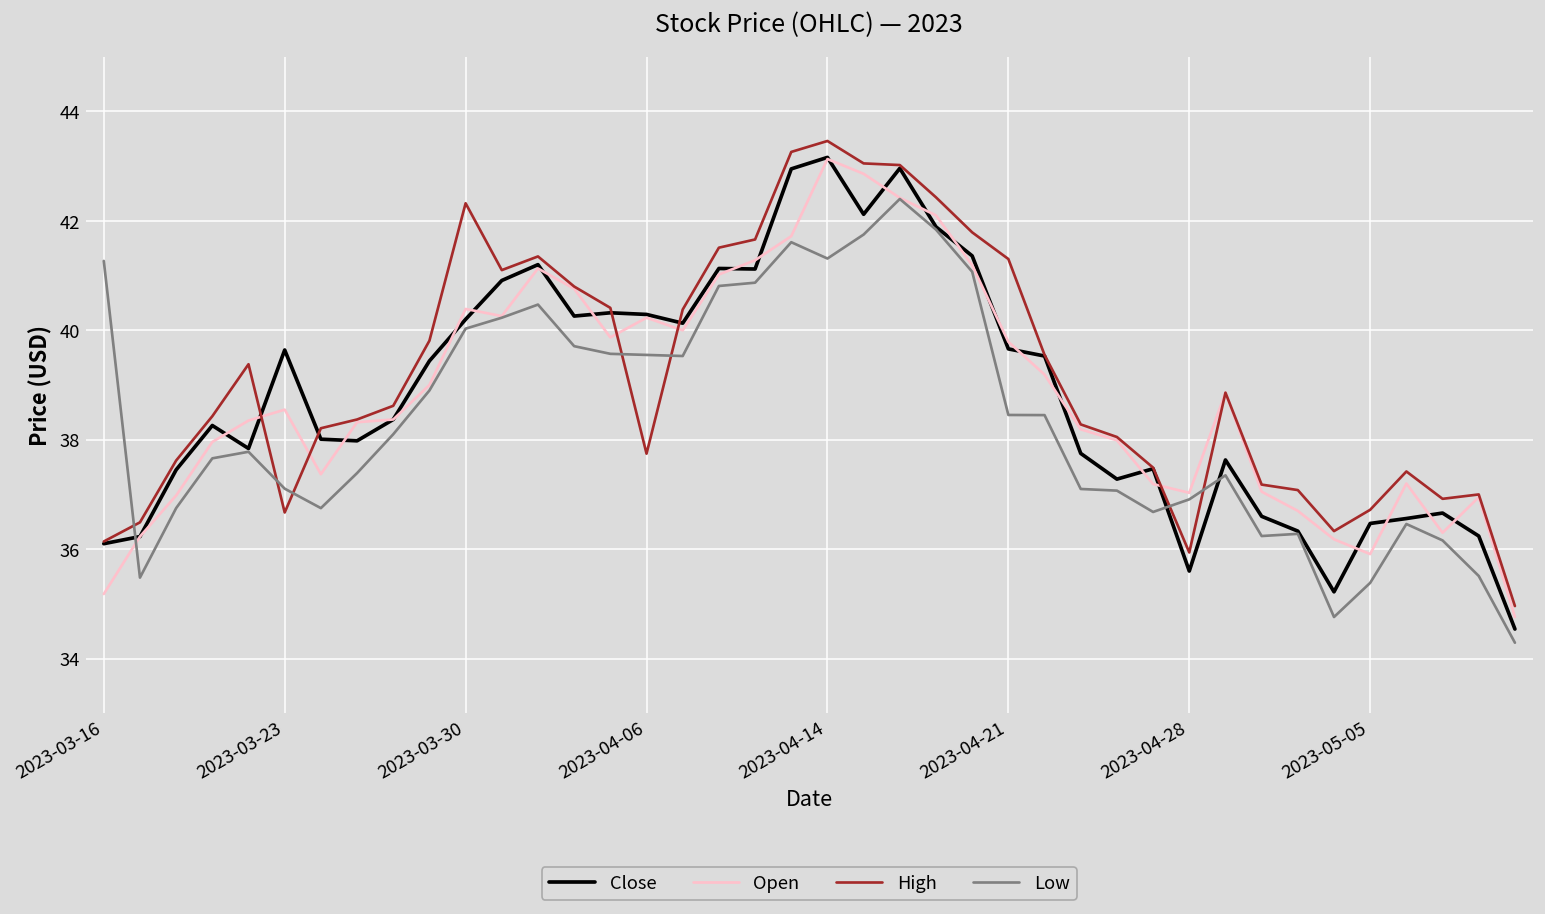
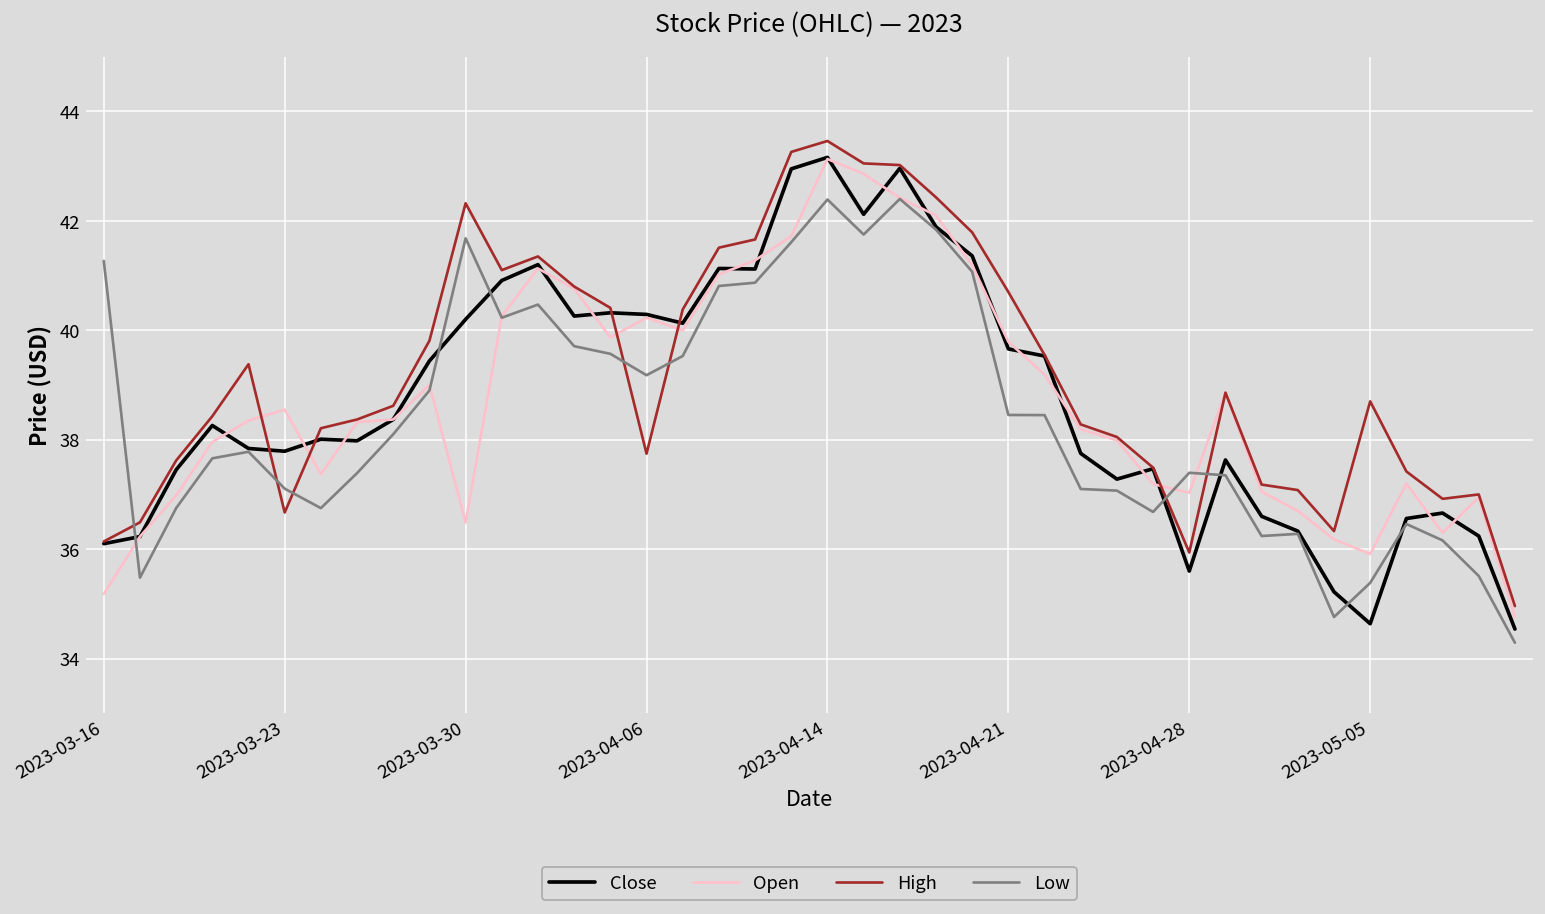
  {
    "Close": {
-     "2023-03-23": 39.6,
+     "2023-03-23": 37.8,
      "2023-03-30": 40.2,
      "2023-04-06": 40.3,
      "2023-04-21": 39.7,
      "2023-04-28": 35.6,
-     "2023-05-05": 36.5
+     "2023-05-05": 34.6
    },
    "Open": {
      "2023-03-16": 35.2,
      "2023-03-23": 38.6,
-     "2023-03-30": 40.4,
+     "2023-03-30": 36.5,
      "2023-04-06": 40.2,
      "2023-04-21": 39.8,
      "2023-04-28": 37.0,
      "2023-05-05": 35.9
    },
    "High": {
      "2023-03-23": 36.7,
      "2023-03-30": 42.3,
      "2023-04-06": 37.7,
      "2023-04-14": 43.5,
-     "2023-04-21": 41.3,
+     "2023-04-21": 40.7,
      "2023-04-28": 35.9,
-     "2023-05-05": 36.7
+     "2023-05-05": 38.7
    },
    "Low": {
      "2023-03-16": 41.3,
      "2023-03-23": 37.1,
-     "2023-03-30": 40.0,
-     "2023-04-06": 39.5,
-     "2023-04-14": 41.3,
+     "2023-03-30": 41.7,
+     "2023-04-06": 39.2,
+     "2023-04-14": 42.4,
      "2023-04-21": 38.5,
-     "2023-04-28": 36.9,
+     "2023-04-28": 37.4,
      "2023-05-05": 35.4
    }
  }
